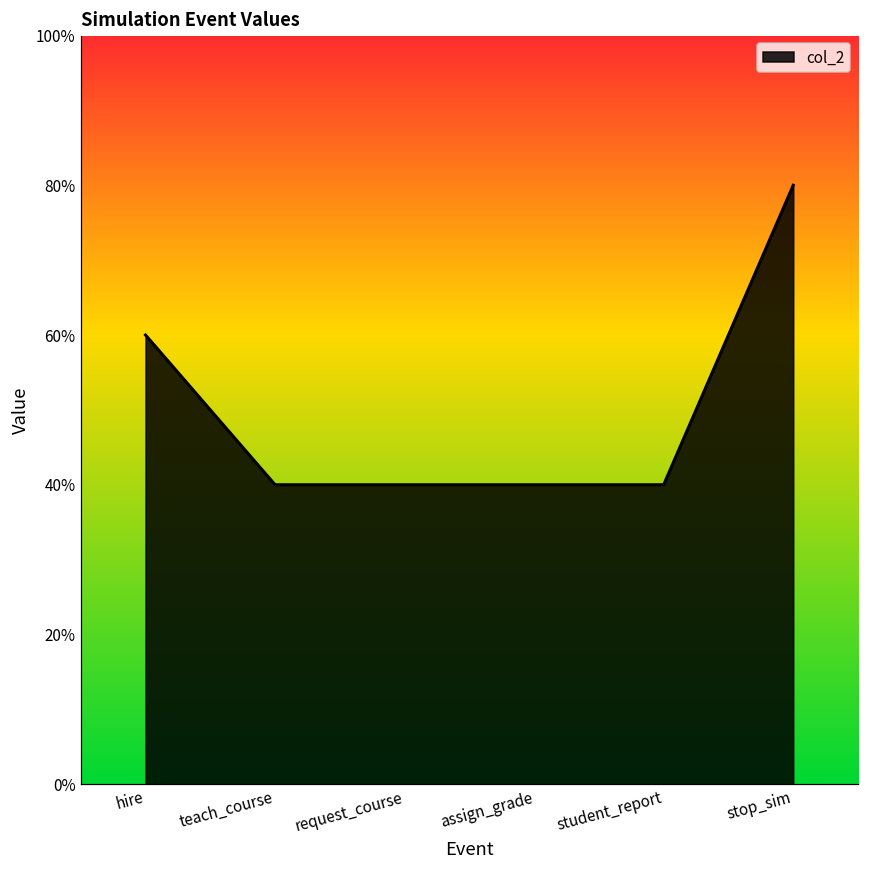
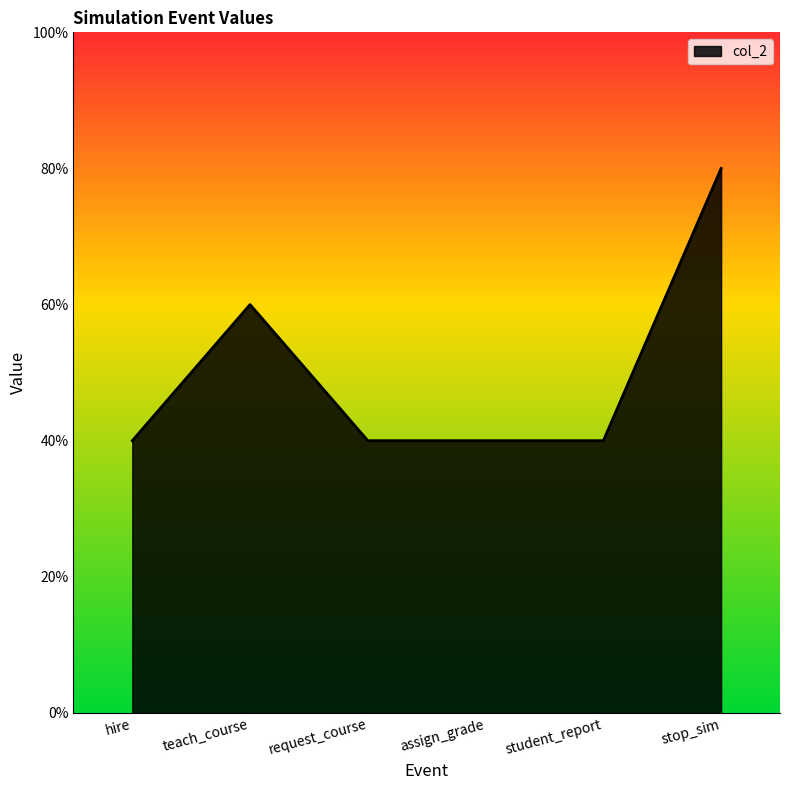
  {
-   "hire": "60%",
-   "teach_course": "40%",
+   "hire": "40%",
+   "teach_course": "60%",
    "request_course": "40%",
    "assign_grade": "40%",
    "student_report": "40%",
    "stop_sim": "80%"
  }
